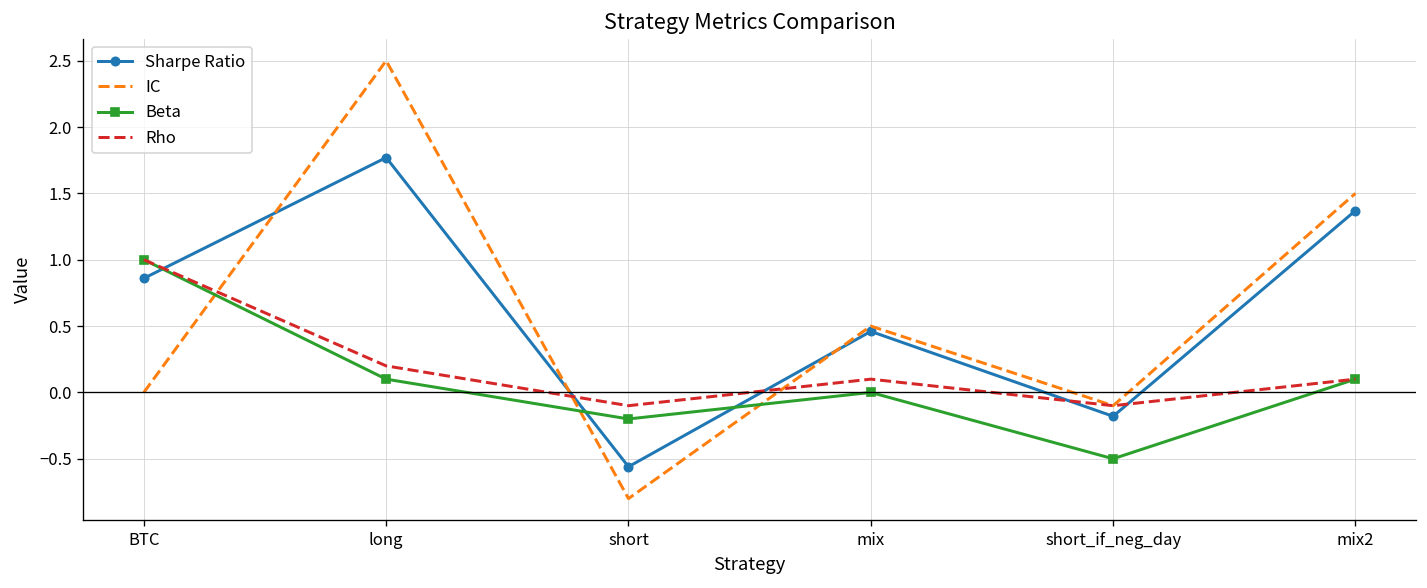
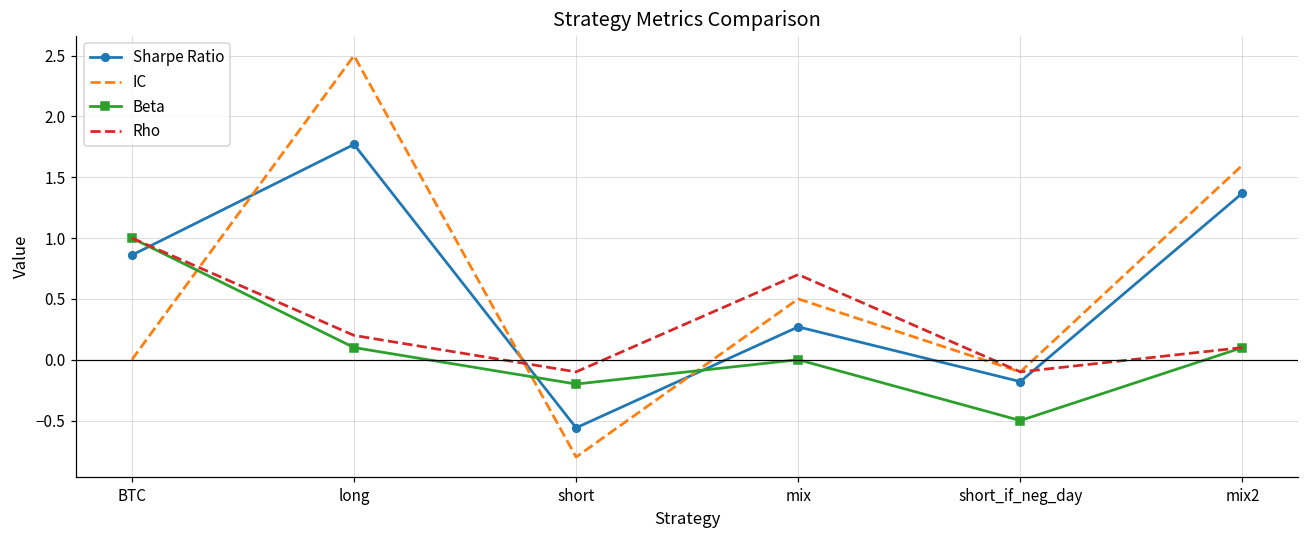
  {
    "Sharpe Ratio": {
      "BTC": 0.86,
      "long": 1.77,
      "short": -0.56,
-     "mix": 0.46,
+     "mix": 0.27,
      "short_if_neg_day": -0.18,
      "mix2": 1.37
    },
    "IC": {
      "BTC": 0.0,
      "long": 2.5,
      "short": -0.8,
      "mix": 0.5,
-     "mix2": 1.5
+     "mix2": 1.6
    },
    "Beta": {
      "long": 0.10,
      "short": -0.20,
      "mix": 0.00,
      "short_if_neg_day": -0.50
    },
    "Rho": {
      "long": 0.2,
      "short": -0.1,
-     "mix": 0.1
+     "mix": 0.7
    }
  }
